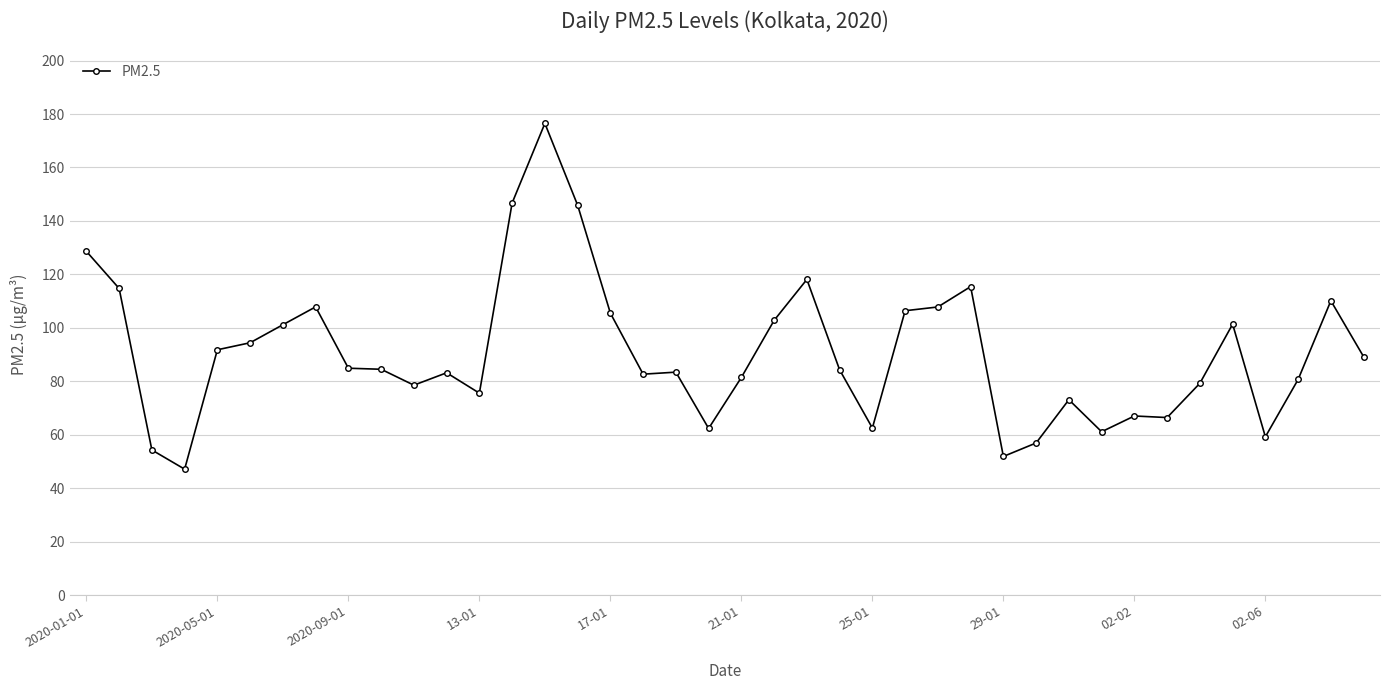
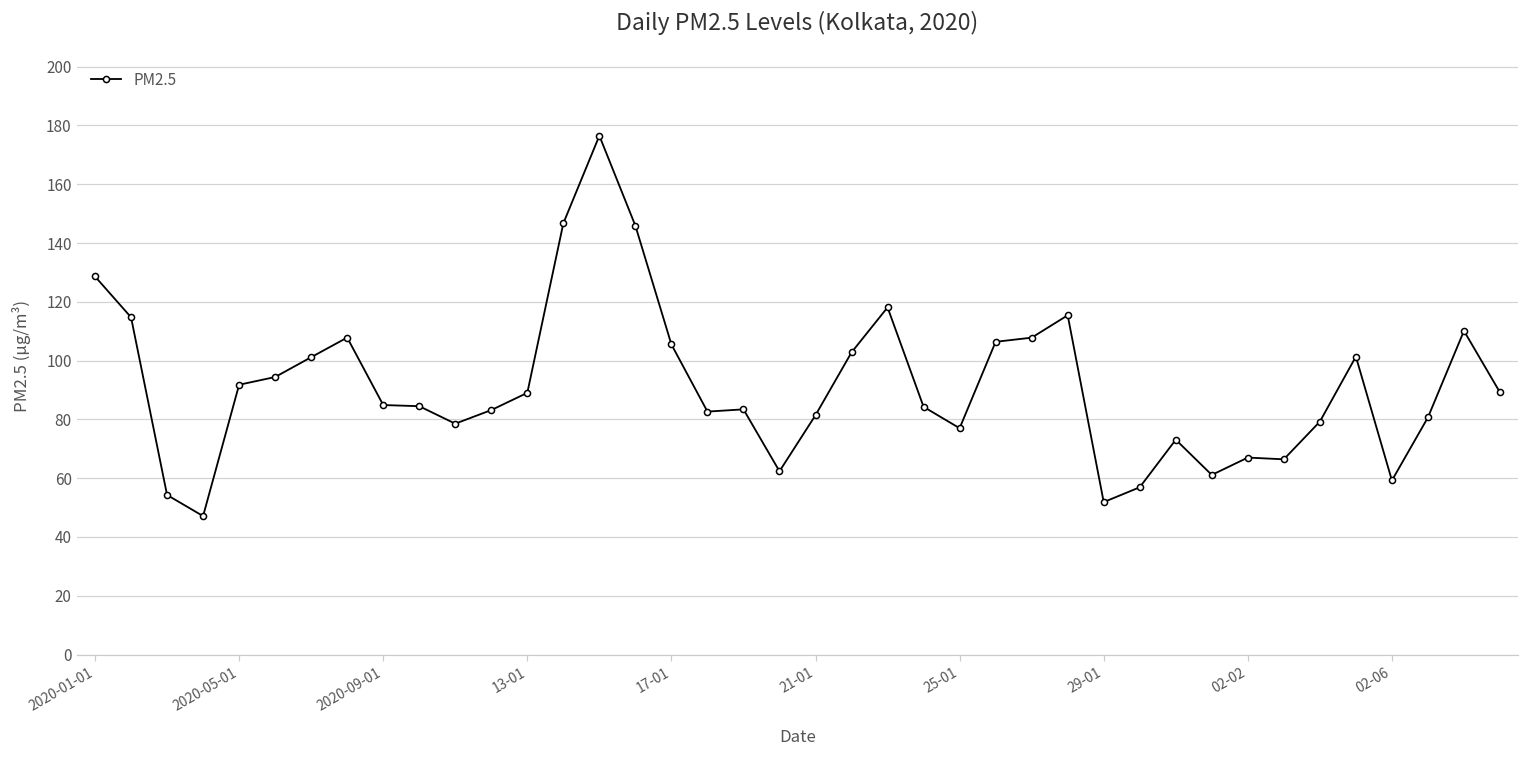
  {
    "2020-01-01": 129,
    "2020-05-01": 92,
    "2020-09-01": 85,
-   "13-01": 76,
+   "13-01": 89,
    "17-01": 105,
    "21-01": 81,
-   "25-01": 63,
+   "25-01": 77,
    "29-01": 52,
    "02-02": 67,
    "02-06": 59
  }
